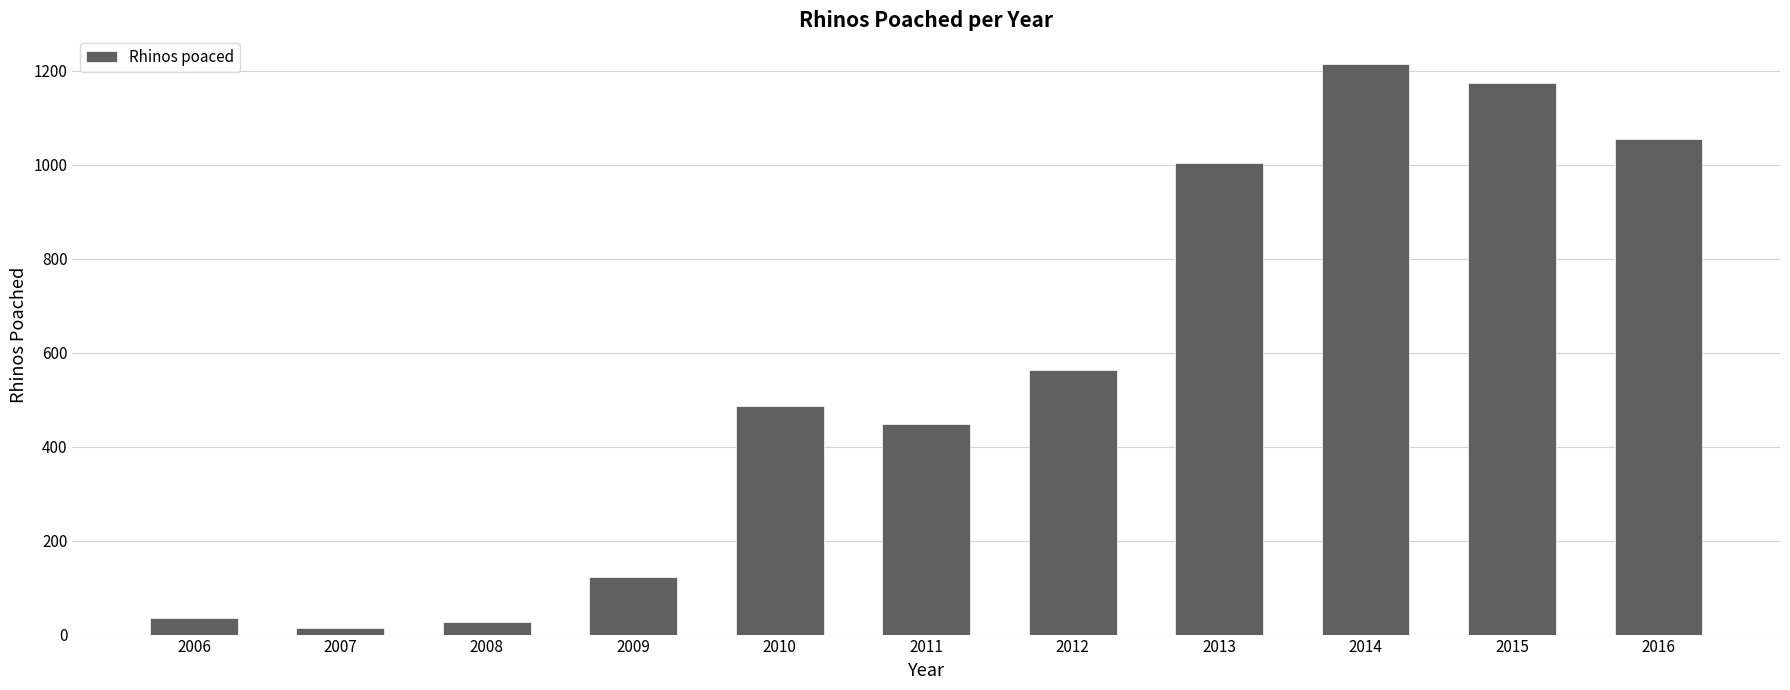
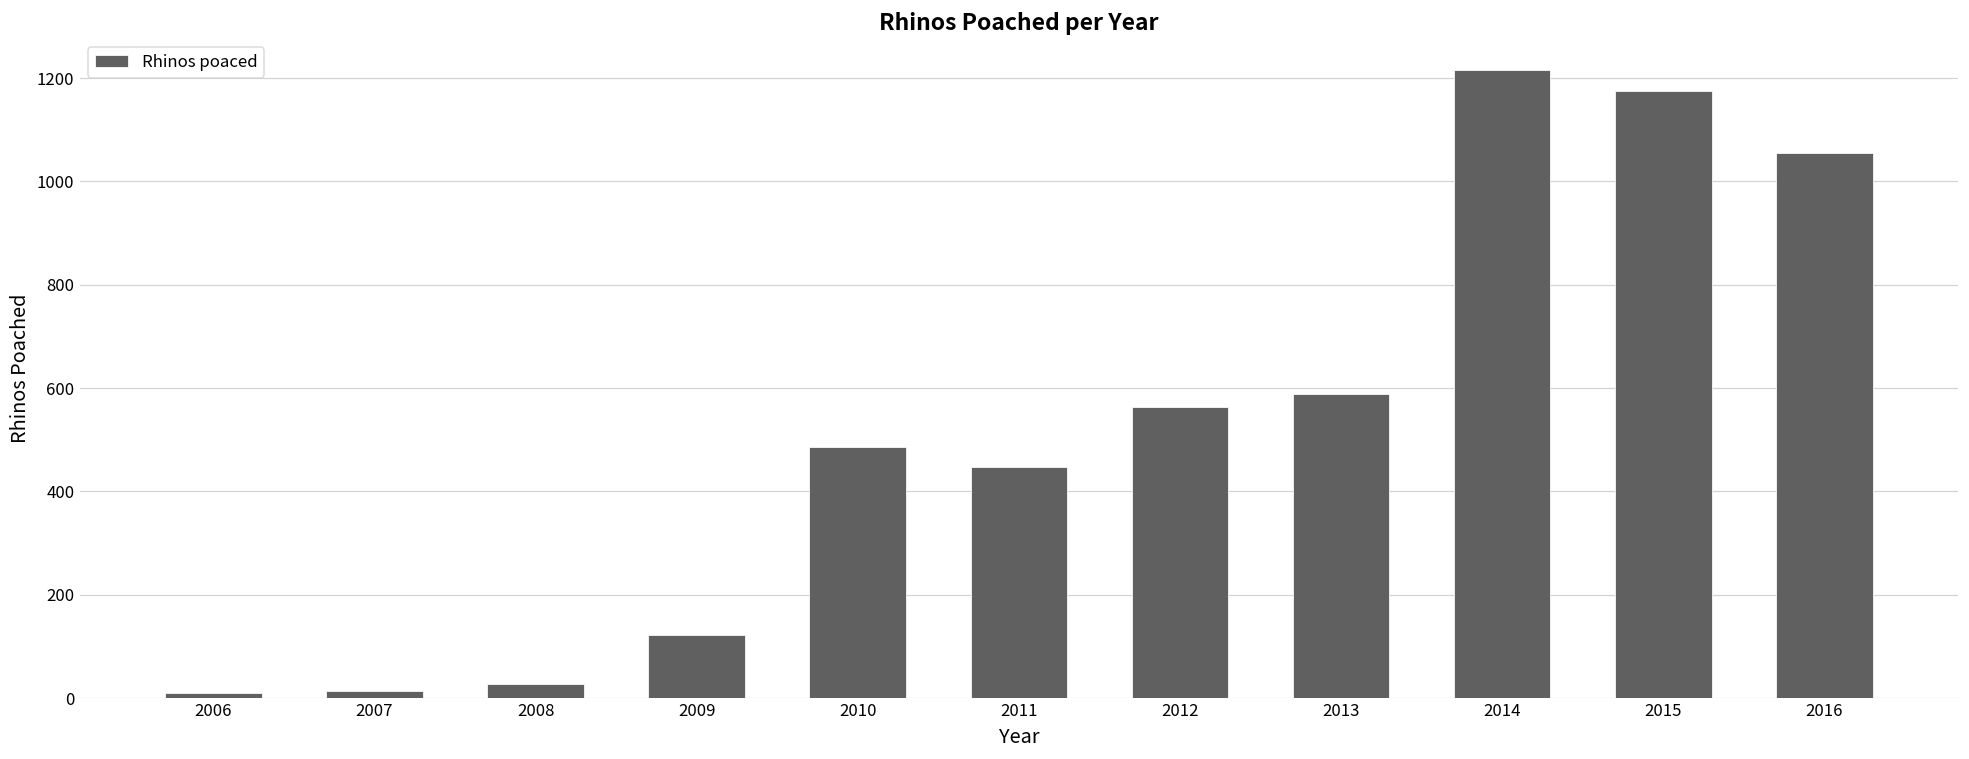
  {
-   "2006": 40,
+   "2006": 10,
    "2007": 10,
    "2008": 30,
    "2009": 120,
    "2010": 490,
    "2011": 450,
    "2012": 560,
-   "2013": 1000,
+   "2013": 590,
    "2014": 1220,
    "2015": 1180,
    "2016": 1050
  }
